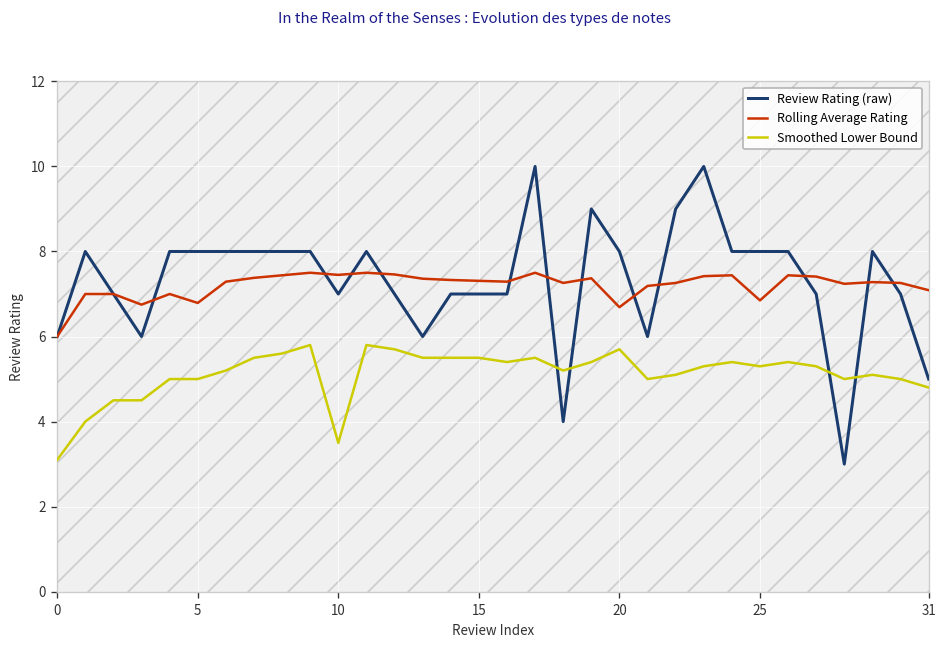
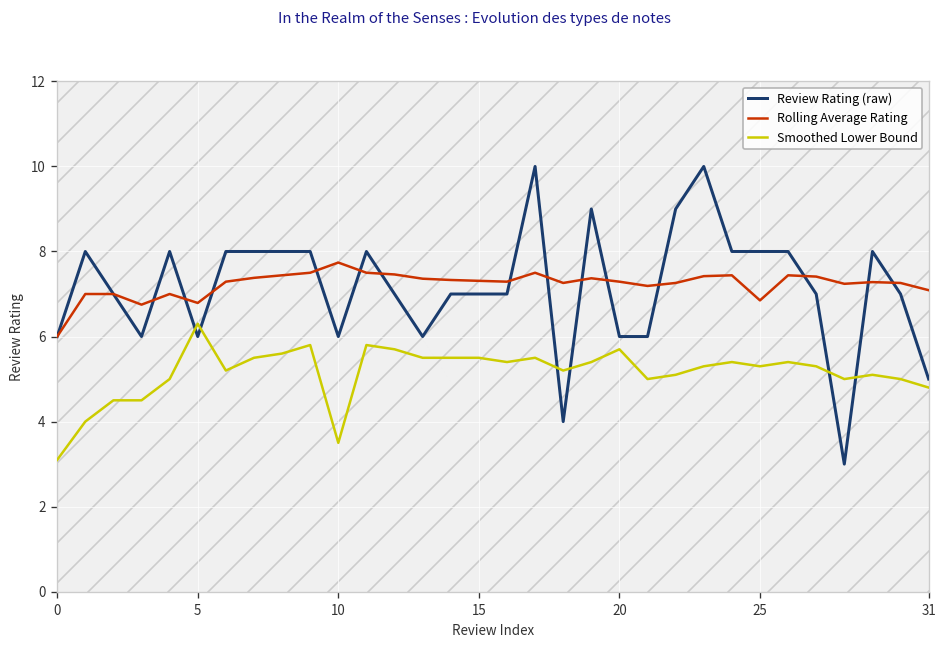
  {
    "Review Rating (raw)": {
-     "5": 8,
-     "10": 7,
+     "5": 6,
+     "10": 6,
      "15": 7,
-     "20": 8,
+     "20": 6,
      "25": 8,
      "31": 5
    },
    "Rolling Average Rating": {
      "5": 6.8,
-     "10": 7.5,
+     "10": 7.7,
      "15": 7.3,
-     "20": 6.7,
+     "20": 7.3,
      "25": 6.9,
      "31": 7.1
    },
    "Smoothed Lower Bound": {
      "0": 3.1,
-     "5": 5.0,
+     "5": 6.3,
      "10": 3.5,
      "15": 5.5,
      "20": 5.7,
      "25": 5.3,
      "31": 4.8
    }
  }
